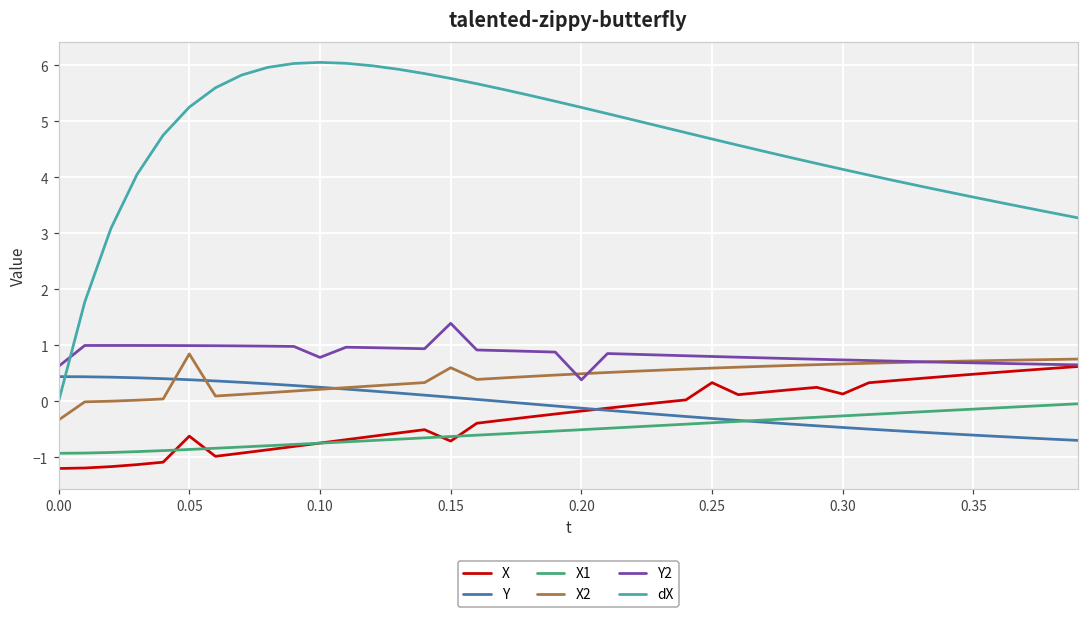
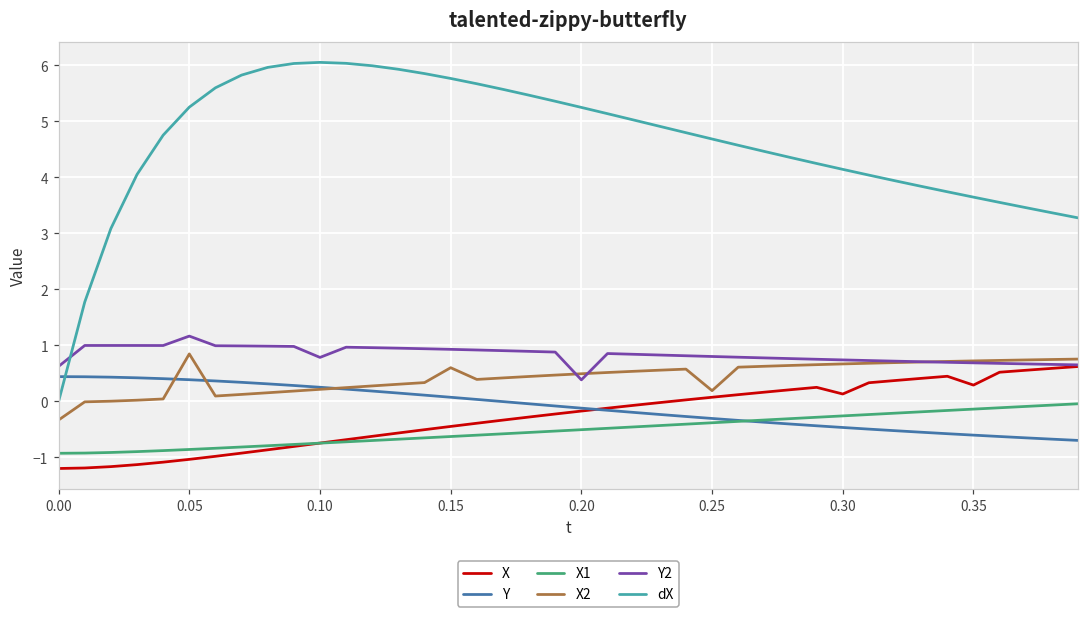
  {
    "X": {
      "0.00": -1.2,
-     "0.05": -0.6,
-     "0.15": -0.7,
+     "0.05": -1.0,
+     "0.15": -0.4,
      "0.20": -0.2,
-     "0.25": 0.3,
+     "0.25": 0.1,
      "0.30": 0.1,
-     "0.35": 0.5
+     "0.35": 0.3
    },
    "X2": {
      "0.00": -0.3,
      "0.05": 0.8,
      "0.15": 0.6,
      "0.20": 0.5,
-     "0.25": 0.6,
+     "0.25": 0.2,
      "0.30": 0.7
    },
    "Y2": {
      "0.00": 0.6,
-     "0.05": 1.0,
+     "0.05": 1.2,
      "0.10": 0.8,
-     "0.15": 1.4,
+     "0.15": 0.9,
      "0.20": 0.4,
      "0.25": 0.8,
      "0.30": 0.7
    }
  }
